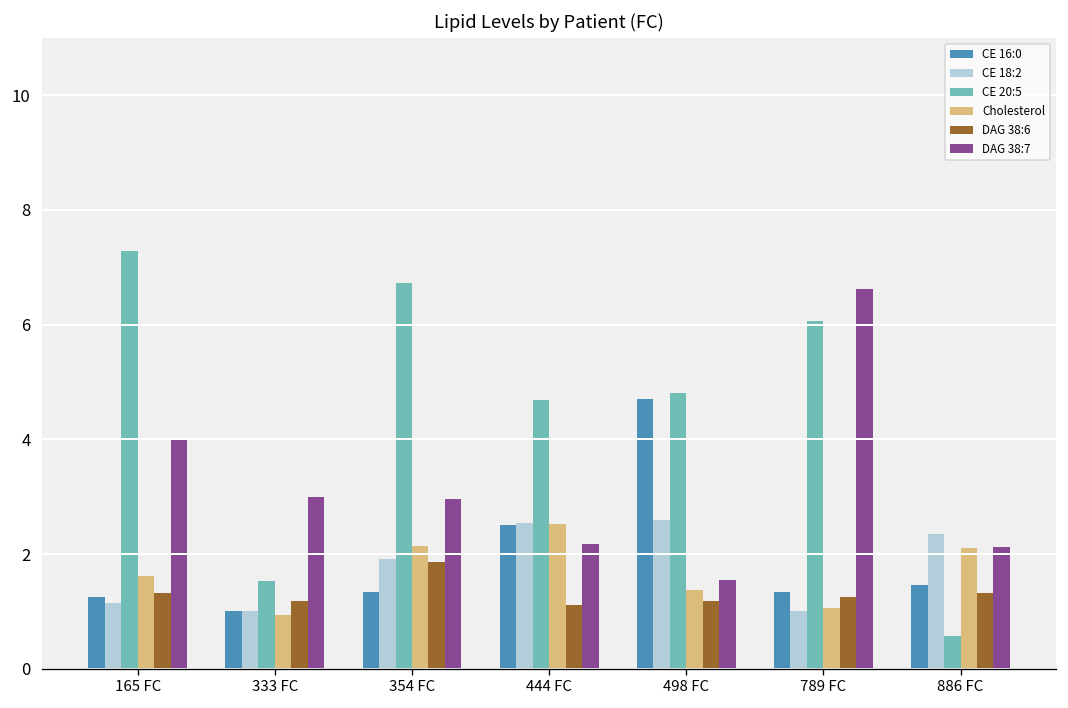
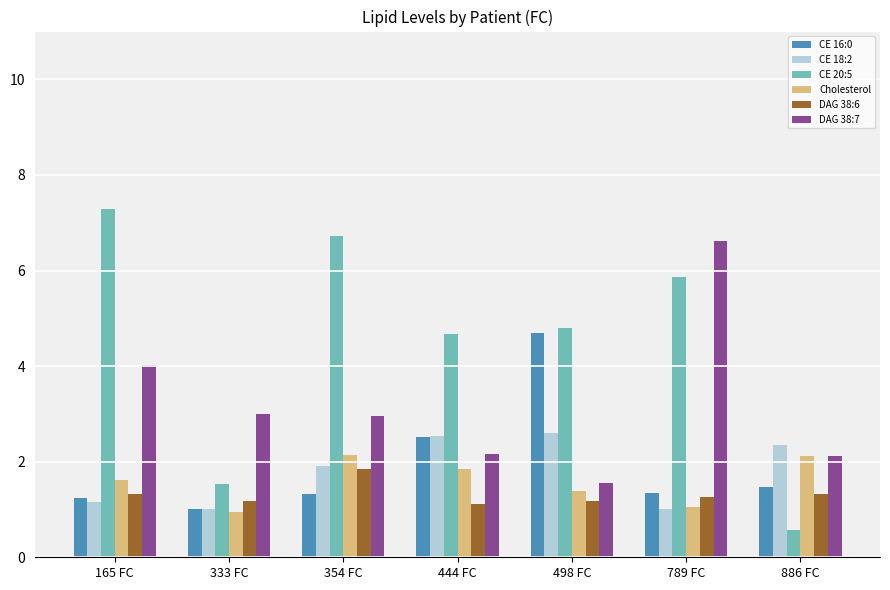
  {
    "CE 16:0": {
      "165 FC": 1.2,
      "333 FC": 1.0,
      "354 FC": 1.3,
      "444 FC": 2.5,
      "498 FC": 4.7,
      "789 FC": 1.3,
      "886 FC": 1.5
    },
    "CE 18:2": {
      "165 FC": 1.2,
      "333 FC": 1.0,
      "354 FC": 1.9,
      "444 FC": 2.5,
      "498 FC": 2.6,
      "789 FC": 1.0,
      "886 FC": 2.4
    },
    "CE 20:5": {
      "165 FC": 7.3,
      "333 FC": 1.5,
      "354 FC": 6.7,
      "444 FC": 4.7,
      "498 FC": 4.8,
-     "789 FC": 6.1,
+     "789 FC": 5.9,
      "886 FC": 0.6
    },
    "Cholesterol": {
      "165 FC": 1.6,
      "333 FC": 0.9,
      "354 FC": 2.1,
-     "444 FC": 2.5,
+     "444 FC": 1.9,
      "498 FC": 1.4,
      "789 FC": 1.1,
      "886 FC": 2.1
    },
    "DAG 38:6": {
      "165 FC": 1.3,
      "333 FC": 1.2,
      "354 FC": 1.9,
      "444 FC": 1.1,
      "498 FC": 1.2,
      "789 FC": 1.3,
      "886 FC": 1.3
    },
    "DAG 38:7": {
      "165 FC": 4.0,
      "333 FC": 3.0,
      "354 FC": 3.0,
      "444 FC": 2.2,
      "498 FC": 1.5,
      "789 FC": 6.6,
      "886 FC": 2.1
    }
  }
